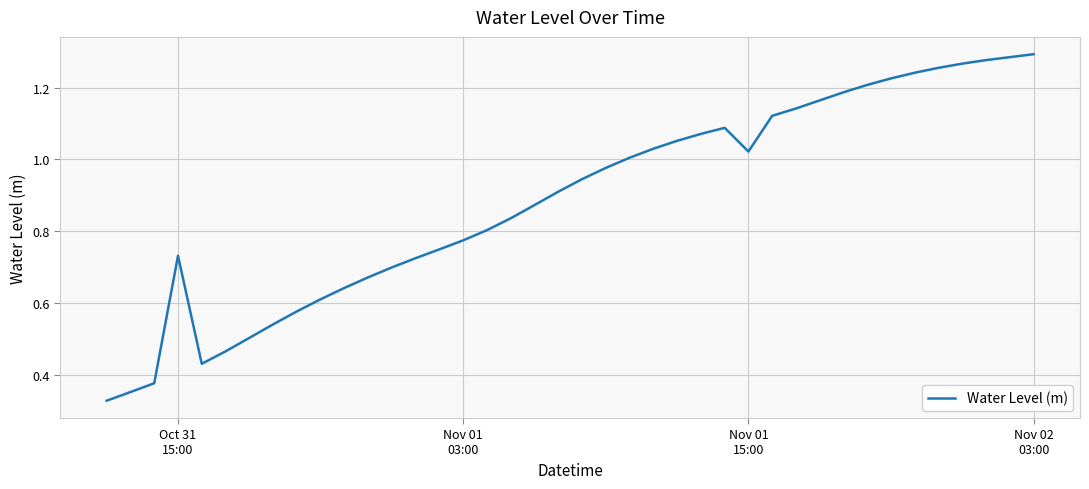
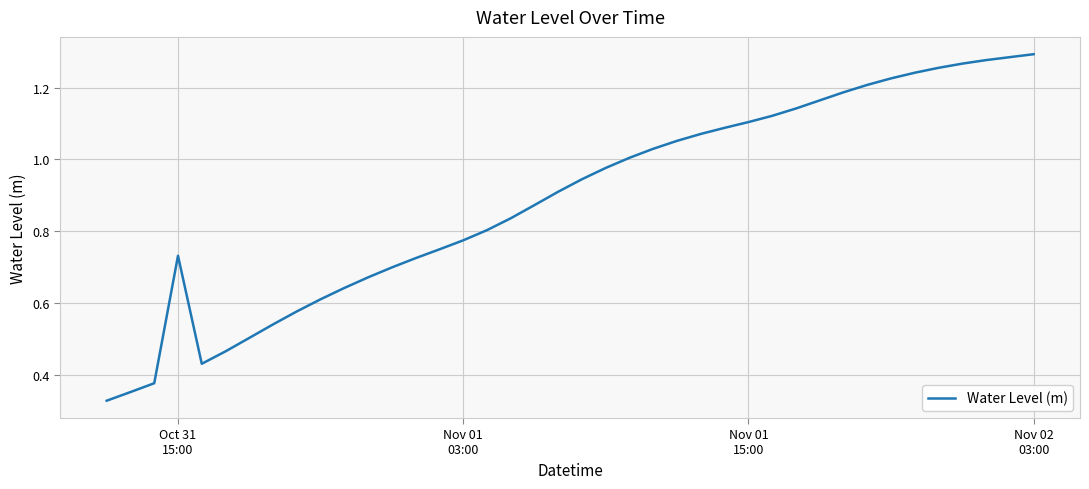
  {
    "Oct 31 15:00": 0.73,
    "Nov 01 03:00": 0.77,
-   "Nov 01 15:00": 1.02,
+   "Nov 01 15:00": 1.10,
    "Nov 02 03:00": 1.29
  }
